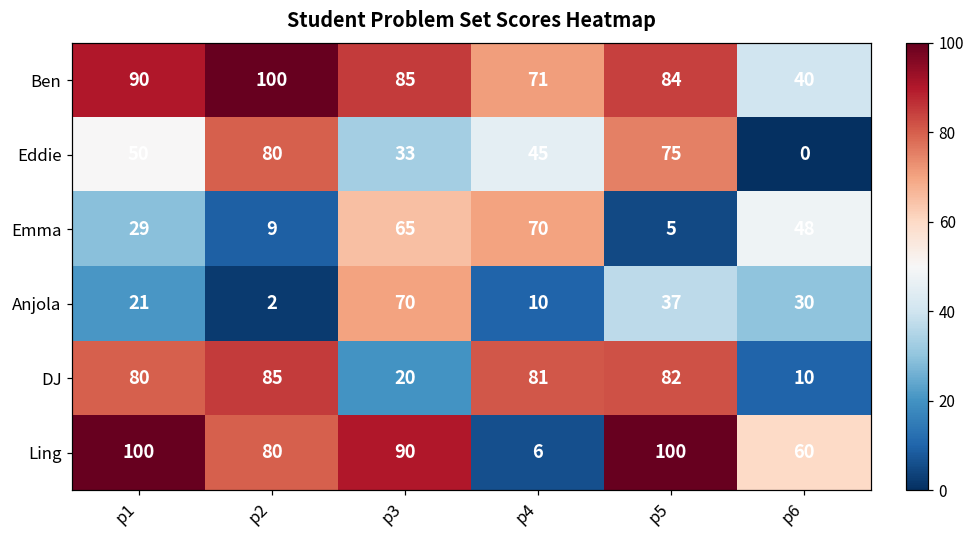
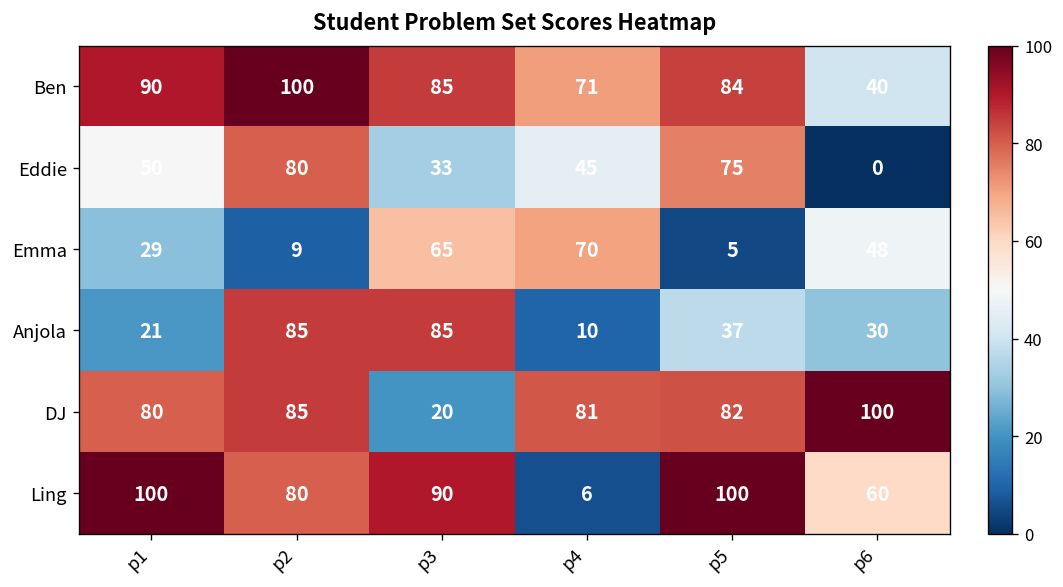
  {
    "Ben": {
      "p1": 90,
      "p2": 100,
      "p3": 85,
      "p4": 71,
      "p5": 84
    },
    "Eddie": {
      "p2": 80,
      "p3": 33,
      "p5": 75,
      "p6": 0
    },
    "Emma": {
      "p1": 29,
      "p2": 9,
      "p3": 65,
      "p4": 70,
      "p5": 5
    },
    "Anjola": {
      "p1": 21,
-     "p2": 2,
-     "p3": 70,
+     "p2": 85,
+     "p3": 85,
      "p4": 10,
      "p5": 37,
      "p6": 30
    },
    "DJ": {
      "p1": 80,
      "p2": 85,
      "p3": 20,
      "p4": 81,
      "p5": 82,
-     "p6": 10
+     "p6": 100
    },
    "Ling": {
      "p1": 100,
      "p2": 80,
      "p3": 90,
      "p4": 6,
      "p5": 100,
      "p6": 60
    }
  }
